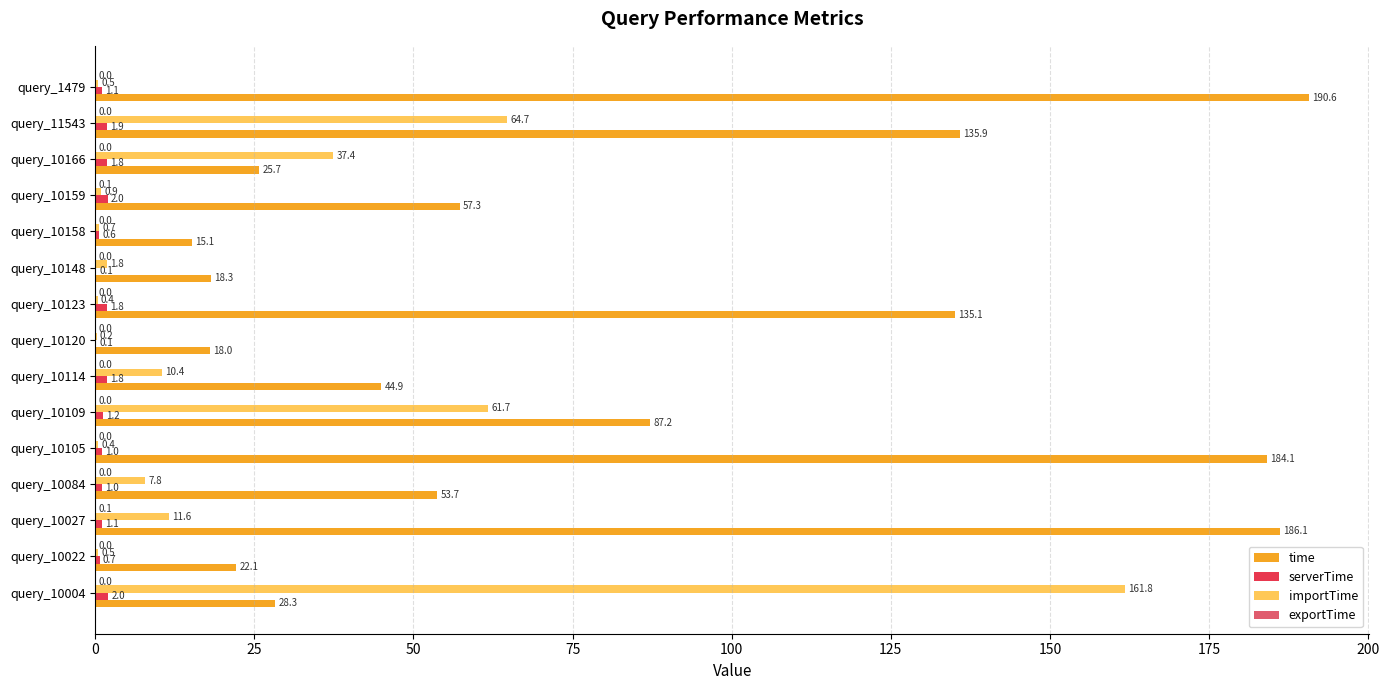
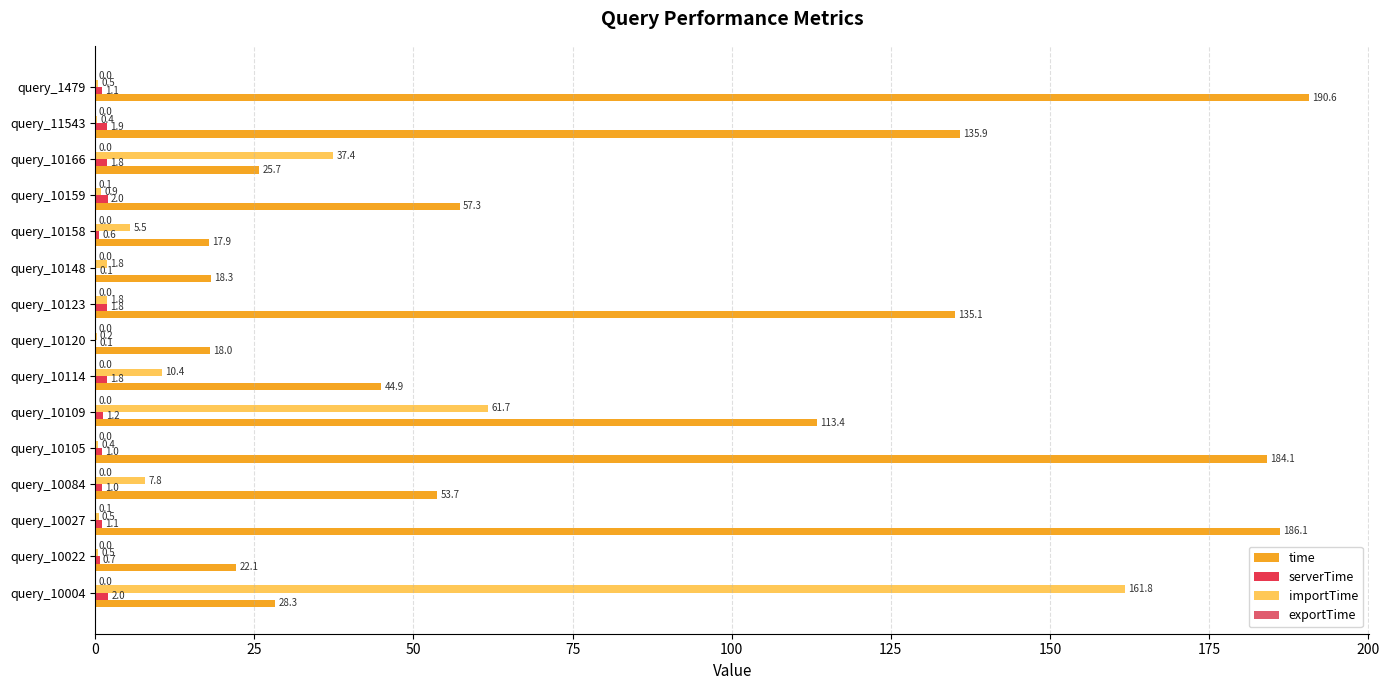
  {
    "time": {
      "query_1479": 190.6,
      "query_11543": 135.9,
      "query_10166": 25.7,
      "query_10159": 57.3,
-     "query_10158": 15.1,
+     "query_10158": 17.9,
      "query_10148": 18.3,
      "query_10123": 135.1,
      "query_10120": 18.0,
      "query_10114": 44.9,
-     "query_10109": 87.2,
+     "query_10109": 113.4,
      "query_10105": 184.1,
      "query_10084": 53.7,
      "query_10027": 186.1,
      "query_10022": 22.1,
      "query_10004": 28.3
    },
    "importTime": {
-     "query_11543": 64.7,
+     "query_11543": 0.4,
      "query_10166": 37.4,
-     "query_10158": 0.7,
+     "query_10158": 5.5,
      "query_10148": 1.8,
-     "query_10123": 0.4,
+     "query_10123": 1.8,
      "query_10114": 10.4,
      "query_10109": 61.7,
      "query_10084": 7.8,
-     "query_10027": 11.6,
+     "query_10027": 0.5,
      "query_10004": 161.8
    }
  }
